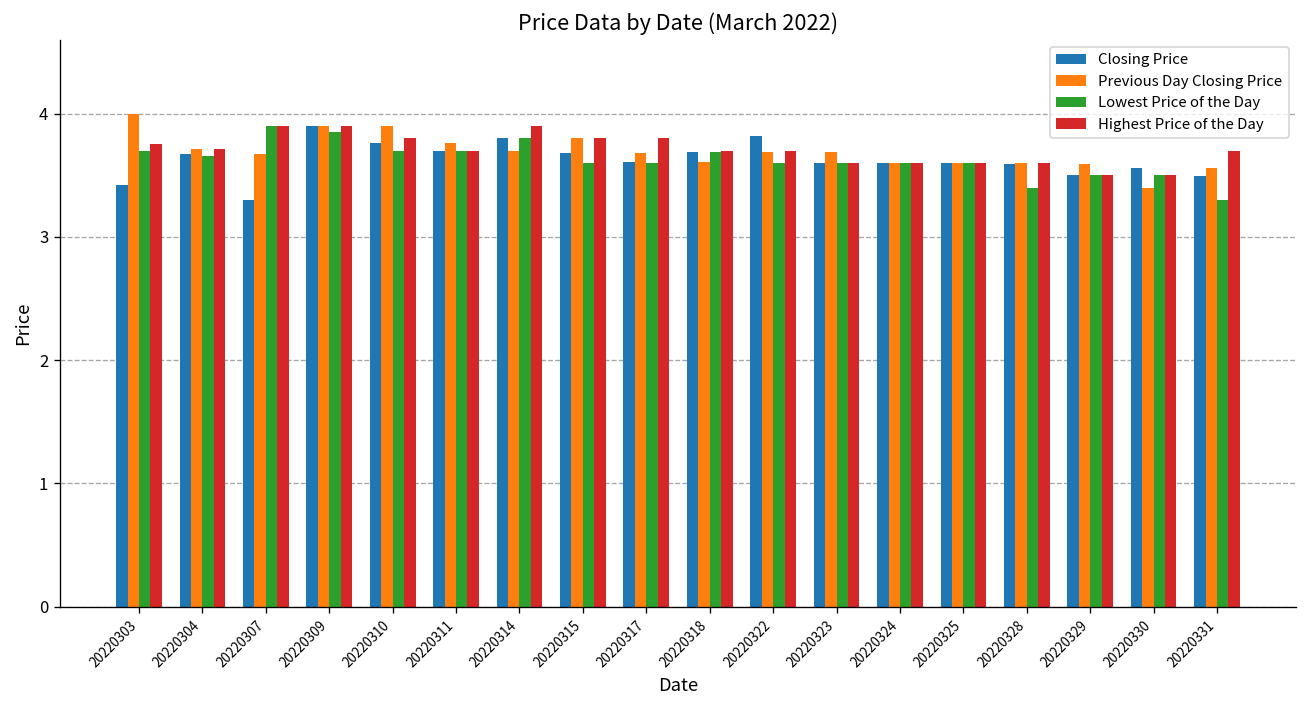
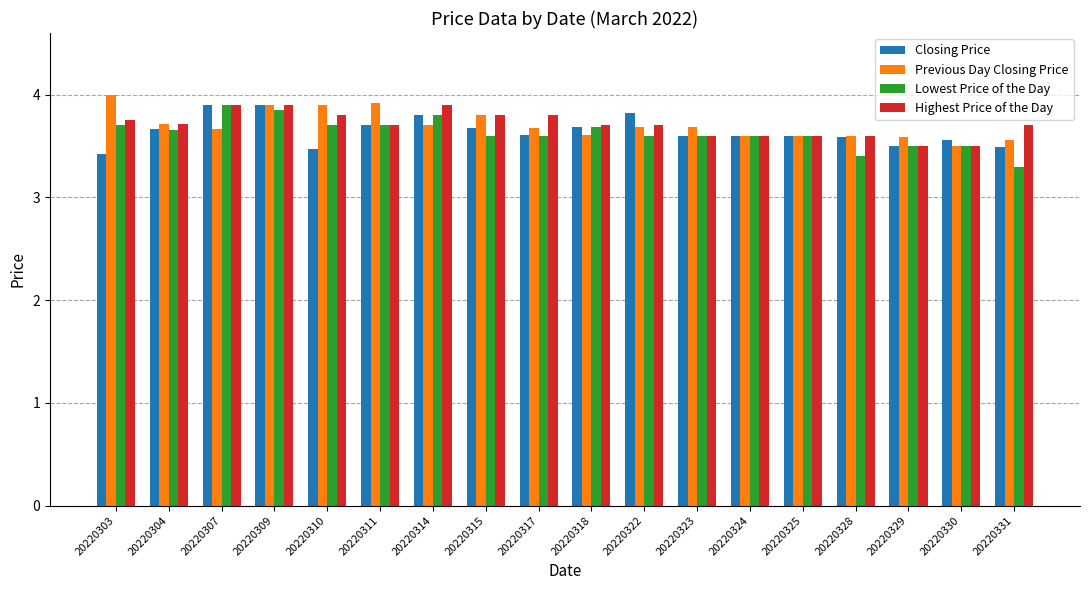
  {
    "Closing Price": {
      "20220303": 3.42,
      "20220304": 3.67,
-     "20220307": 3.3,
+     "20220307": 3.9,
      "20220309": 3.90,
-     "20220310": 3.76,
+     "20220310": 3.47,
      "20220311": 3.70,
      "20220314": 3.80,
      "20220315": 3.68,
      "20220317": 3.61,
      "20220318": 3.69,
      "20220322": 3.82,
      "20220323": 3.60,
      "20220324": 3.60,
      "20220325": 3.60,
      "20220328": 3.59,
      "20220329": 3.50,
      "20220330": 3.56,
      "20220331": 3.49
    },
    "Previous Day Closing Price": {
      "20220303": 4.00,
      "20220304": 3.71,
      "20220307": 3.67,
      "20220309": 3.90,
      "20220310": 3.90,
-     "20220311": 3.76,
+     "20220311": 3.92,
      "20220314": 3.70,
      "20220315": 3.80,
      "20220317": 3.68,
      "20220318": 3.61,
      "20220322": 3.69,
      "20220323": 3.69,
      "20220324": 3.60,
      "20220325": 3.60,
      "20220328": 3.60,
      "20220329": 3.59,
-     "20220330": 3.4,
+     "20220330": 3.5,
      "20220331": 3.56
    },
    "Lowest Price of the Day": {
      "20220303": 3.70,
      "20220304": 3.66,
      "20220307": 3.90,
      "20220309": 3.85,
      "20220310": 3.70,
      "20220311": 3.70,
      "20220314": 3.80,
      "20220315": 3.60,
      "20220317": 3.60,
      "20220318": 3.69,
      "20220322": 3.60,
      "20220323": 3.60,
      "20220324": 3.60,
      "20220325": 3.60,
      "20220328": 3.40,
      "20220329": 3.50,
      "20220330": 3.50,
      "20220331": 3.30
    },
    "Highest Price of the Day": {
      "20220303": 3.75,
      "20220304": 3.71,
      "20220307": 3.90,
      "20220309": 3.90,
      "20220310": 3.80,
      "20220311": 3.70,
      "20220314": 3.90,
      "20220315": 3.80,
      "20220317": 3.80,
      "20220318": 3.70,
      "20220322": 3.70,
      "20220323": 3.60,
      "20220324": 3.60,
      "20220325": 3.60,
      "20220328": 3.60,
      "20220329": 3.50,
      "20220330": 3.50,
      "20220331": 3.70
    }
  }
